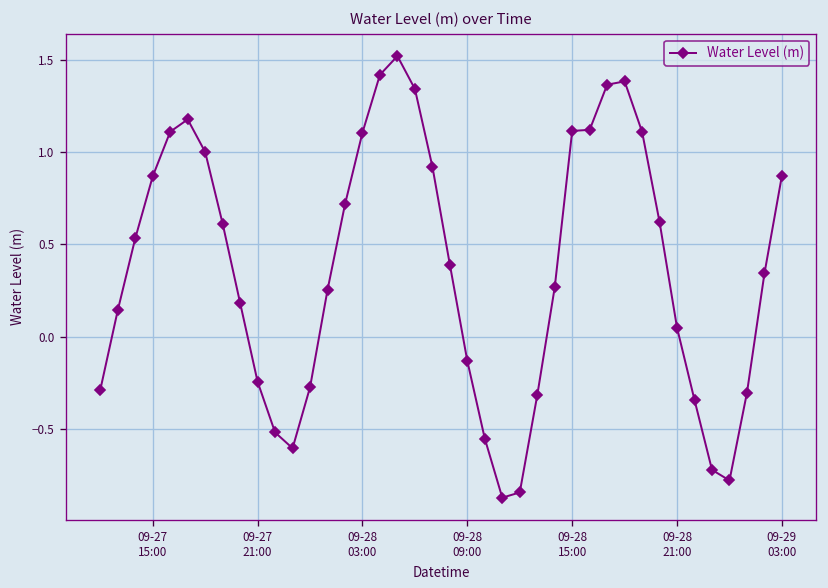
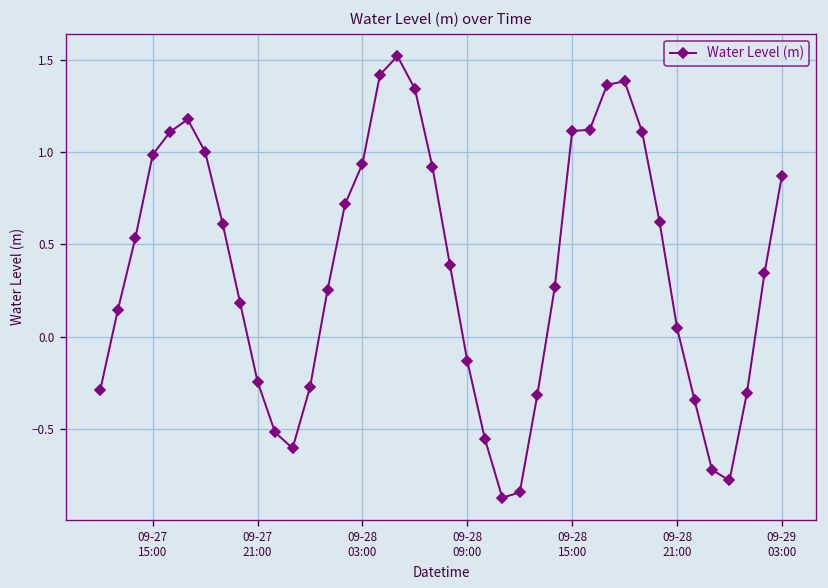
  {
-   "09-27 15:00": 0.87,
+   "09-27 15:00": 0.99,
    "09-27 21:00": -0.25,
-   "09-28 03:00": 1.11,
+   "09-28 03:00": 0.94,
    "09-28 09:00": -0.13,
    "09-28 15:00": 1.11,
    "09-28 21:00": 0.05,
    "09-29 03:00": 0.87
  }
